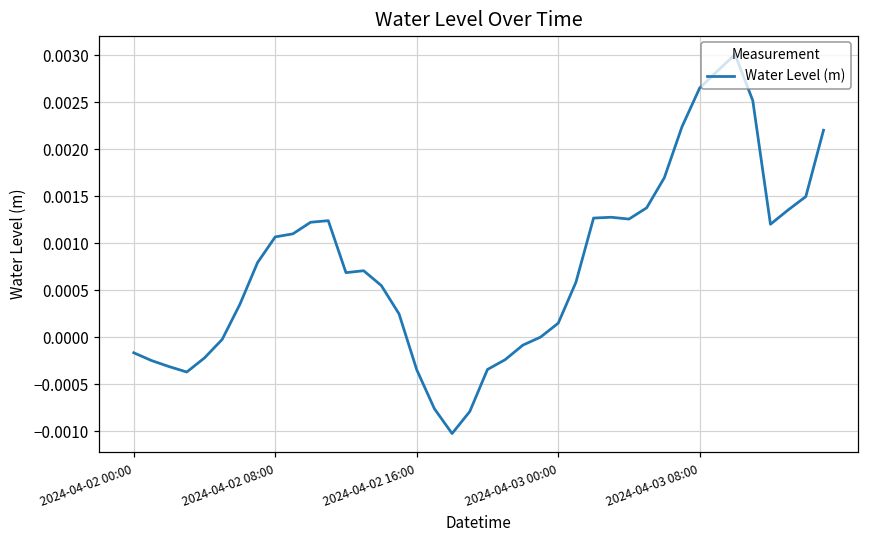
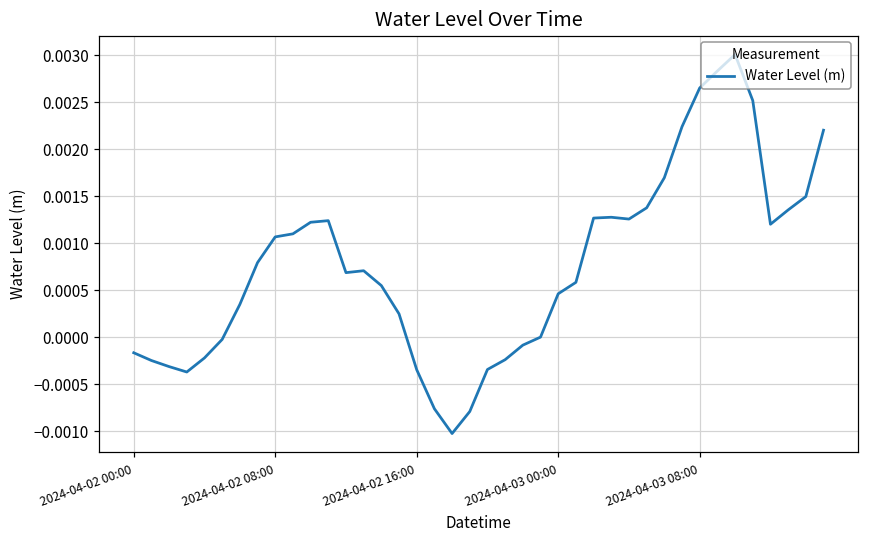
  {
    "2024-04-02 00:00": -0.0002,
    "2024-04-02 08:00": 0.0011,
    "2024-04-02 16:00": -0.0003,
-   "2024-04-03 00:00": 0.0001,
+   "2024-04-03 00:00": 0.0005,
    "2024-04-03 08:00": 0.0027
  }
